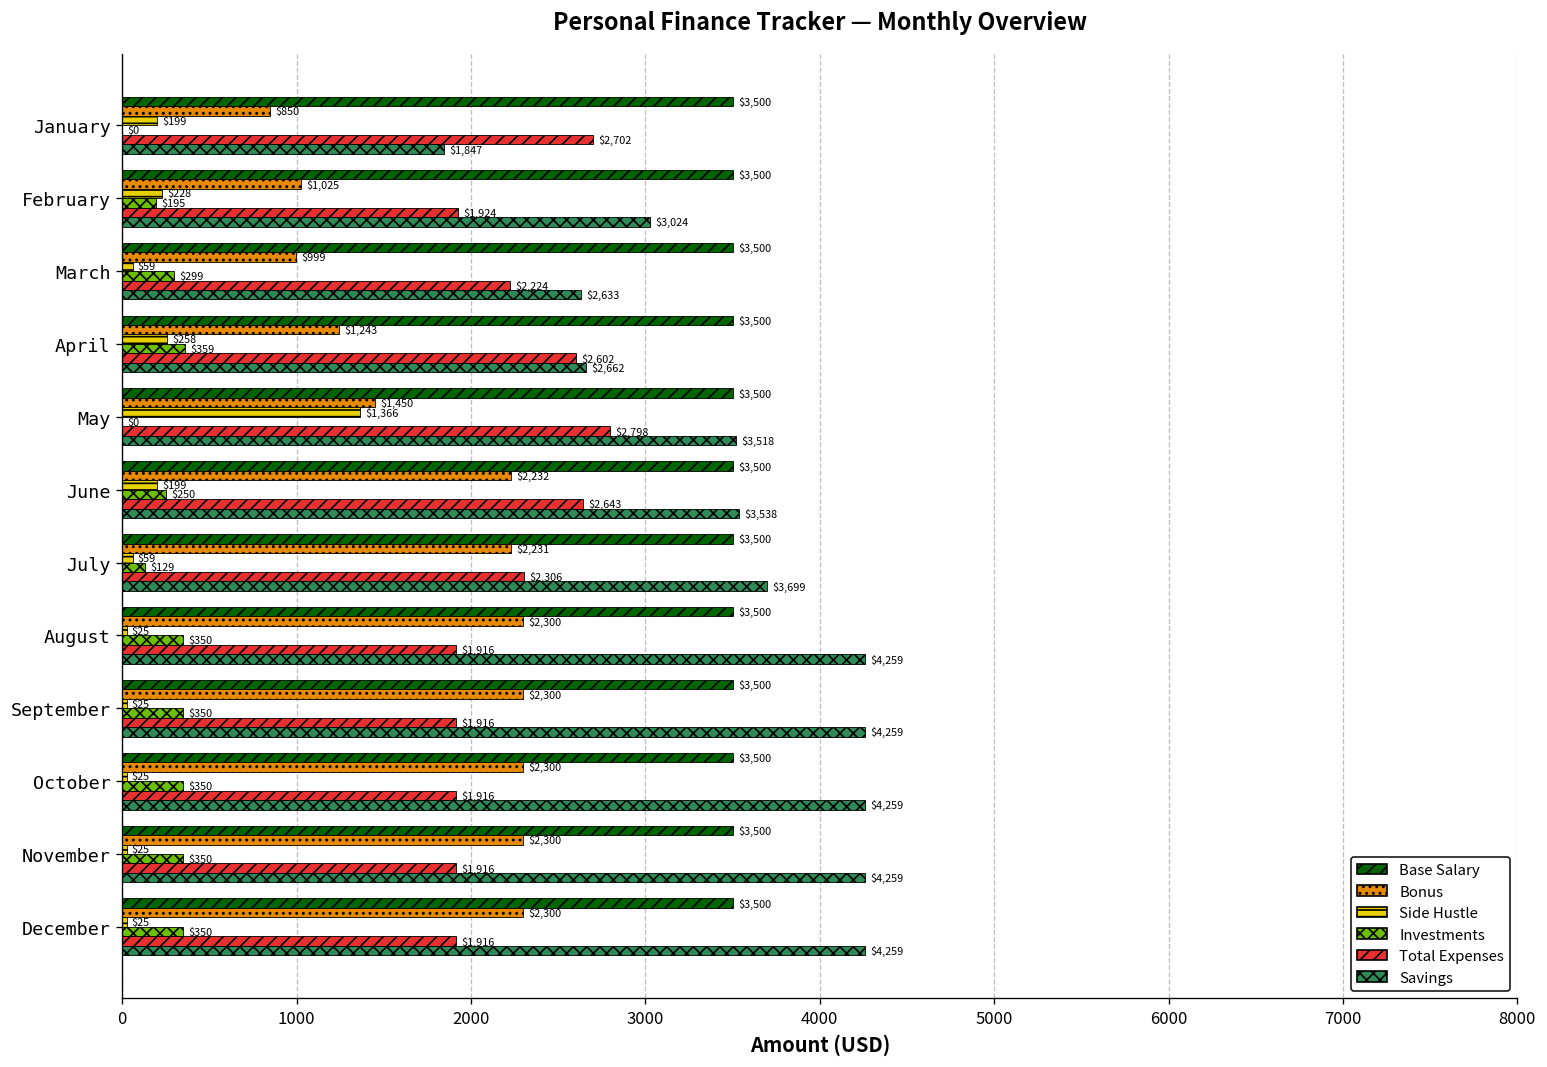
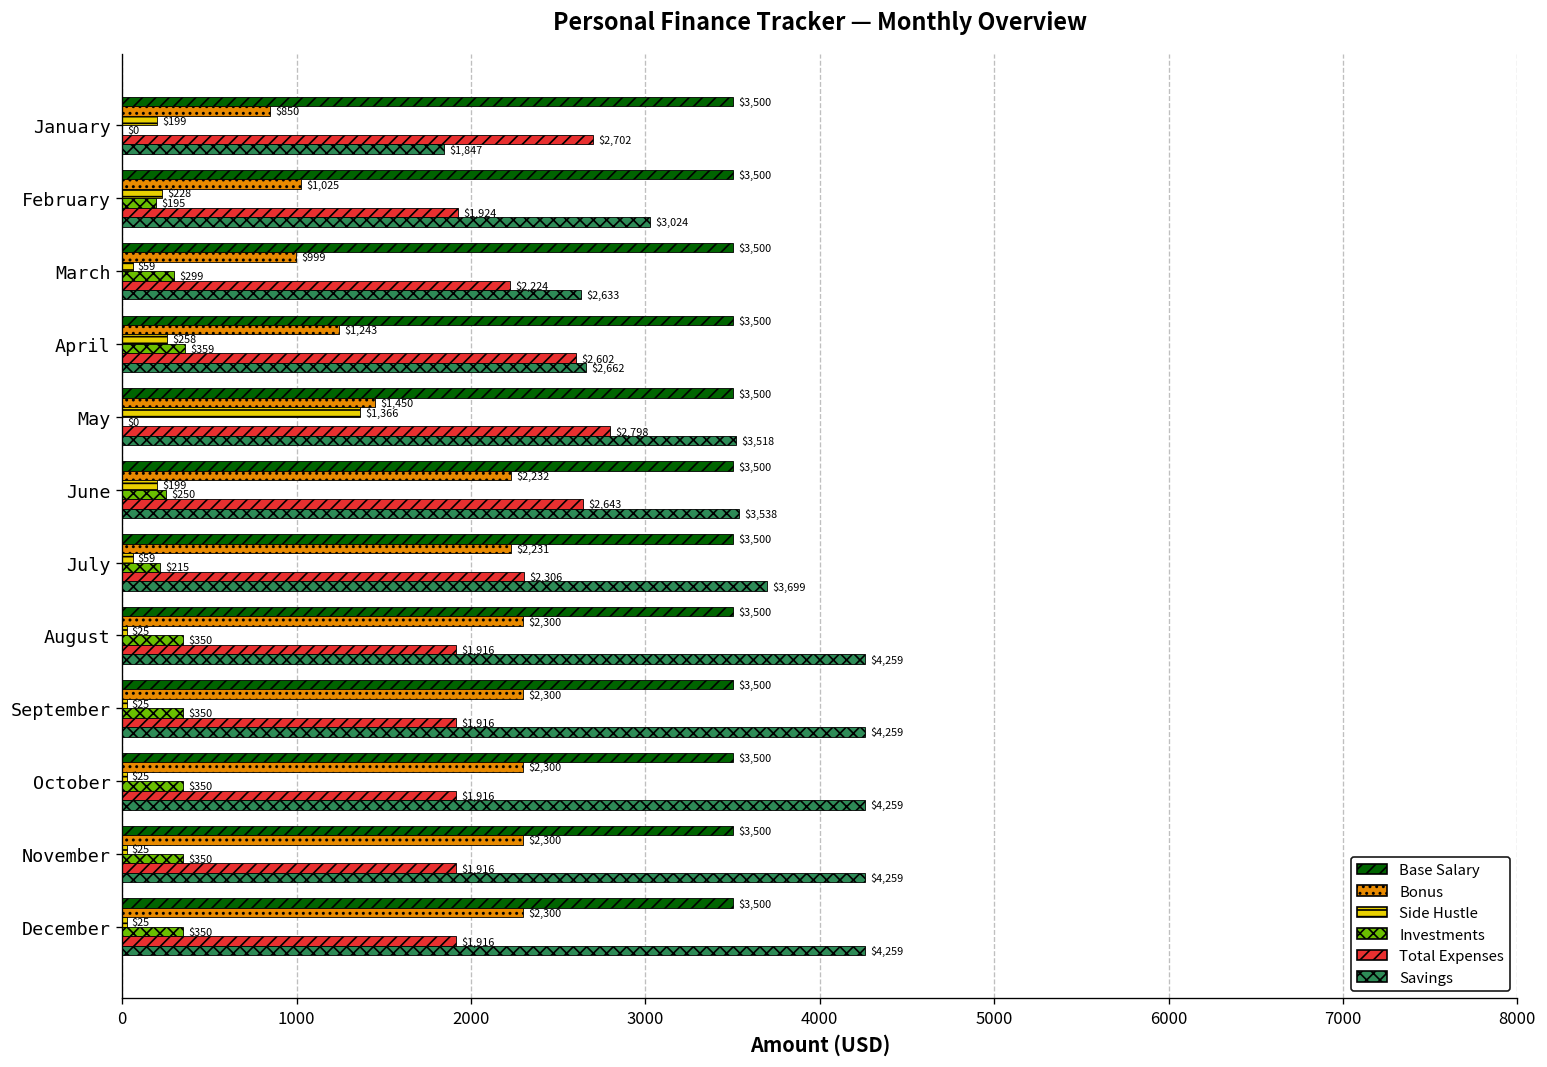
  {
    "Base Salary": {
      "January": "$3,500",
      "February": "$3,500",
      "March": "$3,500",
      "April": "$3,500",
      "May": "$3,500",
      "June": "$3,500",
      "July": "$3,500",
      "August": "$3,500",
      "September": "$3,500",
      "October": "$3,500",
      "November": "$3,500",
      "December": "$3,500"
    },
    "Bonus": {
      "January": "$850",
      "February": "$1,025",
      "March": "$999",
      "April": "$1,243",
      "May": "$1,450",
      "June": "$2,232",
      "July": "$2,231",
      "August": "$2,300",
      "September": "$2,300",
      "October": "$2,300",
      "November": "$2,300",
      "December": "$2,300"
    },
    "Side Hustle": {
      "January": "$199",
      "February": "$228",
      "March": "$59",
      "April": "$258",
      "May": "$1,366",
      "June": "$199",
      "July": "$59",
      "August": "$25",
      "September": "$25",
      "October": "$25",
      "November": "$25",
      "December": "$25"
    },
    "Investments": {
      "January": "$0",
      "February": "$195",
      "March": "$299",
      "April": "$359",
      "May": "$0",
      "June": "$250",
-     "July": "$129",
+     "July": "$215",
      "August": "$350",
      "September": "$350",
      "October": "$350",
      "November": "$350",
      "December": "$350"
    },
    "Total Expenses": {
      "January": "$2,702",
      "February": "$1,924",
      "March": "$2,224",
      "April": "$2,602",
      "May": "$2,798",
      "June": "$2,643",
      "July": "$2,306",
      "August": "$1,916",
      "September": "$1,916",
      "October": "$1,916",
      "November": "$1,916",
      "December": "$1,916"
    },
    "Savings": {
      "January": "$1,847",
      "February": "$3,024",
      "March": "$2,633",
      "April": "$2,662",
      "May": "$3,518",
      "June": "$3,538",
      "July": "$3,699",
      "August": "$4,259",
      "September": "$4,259",
      "October": "$4,259",
      "November": "$4,259",
      "December": "$4,259"
    }
  }
